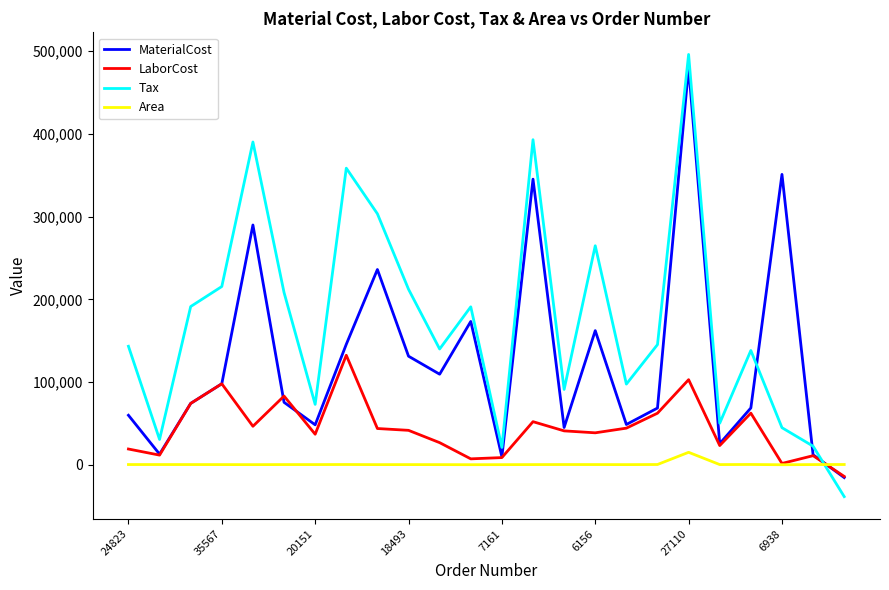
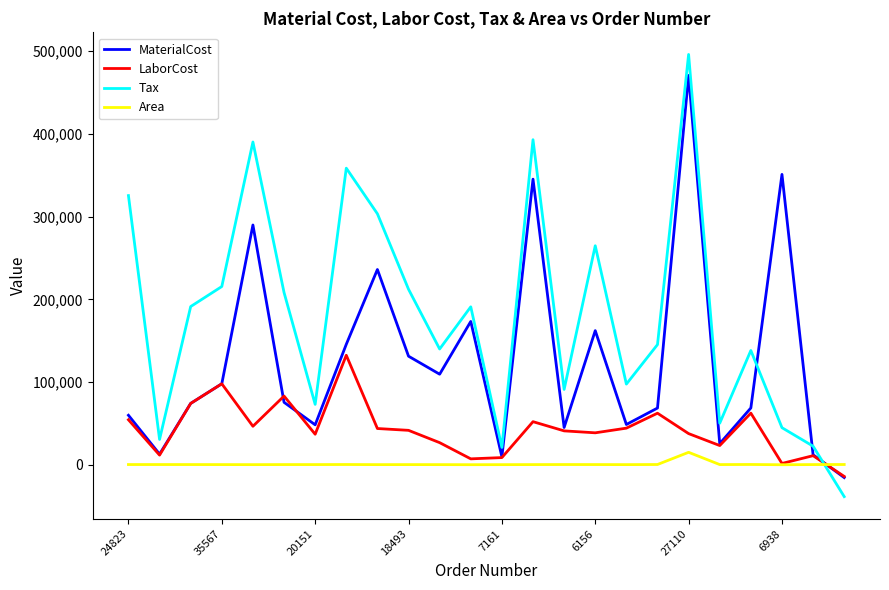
  {
    "MaterialCost": {
      "24823": "60,000",
      "20151": "50,000",
      "18493": "130,000",
      "6156": "160,000",
-     "27110": "480,000",
+     "27110": "470,000",
      "6938": "350,000"
    },
    "LaborCost": {
-     "24823": "20,000",
+     "24823": "50,000",
      "20151": "40,000",
      "18493": "40,000",
      "6156": "40,000",
-     "27110": "100,000"
+     "27110": "40,000"
    },
    "Tax": {
-     "24823": "140,000",
+     "24823": "330,000",
      "35567": "220,000",
      "20151": "70,000",
      "18493": "210,000",
      "7161": "20,000",
      "6156": "260,000",
      "27110": "500,000",
      "6938": "40,000"
    },
    "Area": {
      "24823": "0",
      "35567": "0",
      "20151": "0",
      "18493": "0",
      "7161": "0",
      "6156": "0",
      "27110": "20,000"
    }
  }
